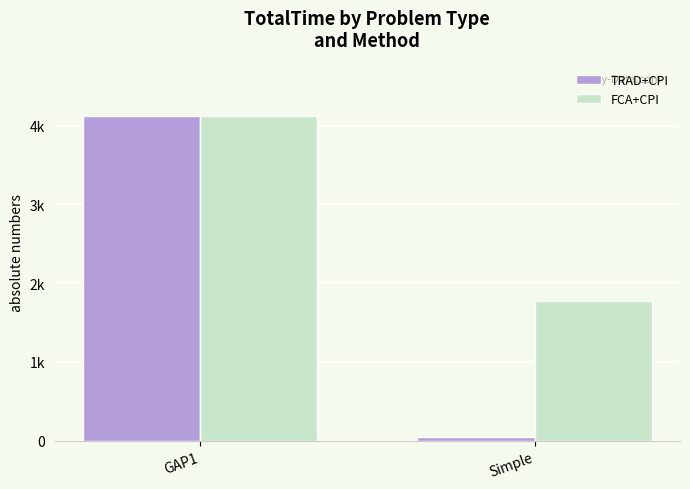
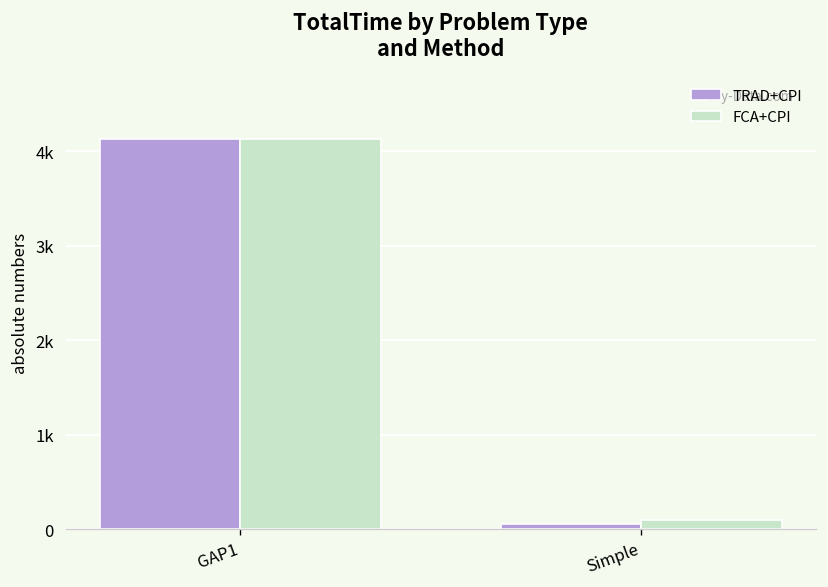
  {
    "TRAD+CPI": {
      "GAP1": 4100,
      "Simple": 100
    },
    "FCA+CPI": {
      "GAP1": 4100,
-     "Simple": 1800
+     "Simple": 100
    }
  }
